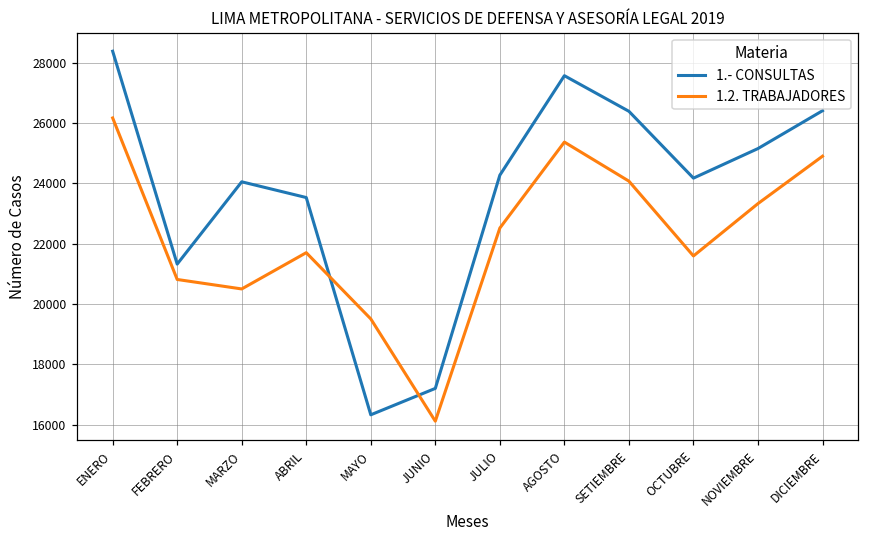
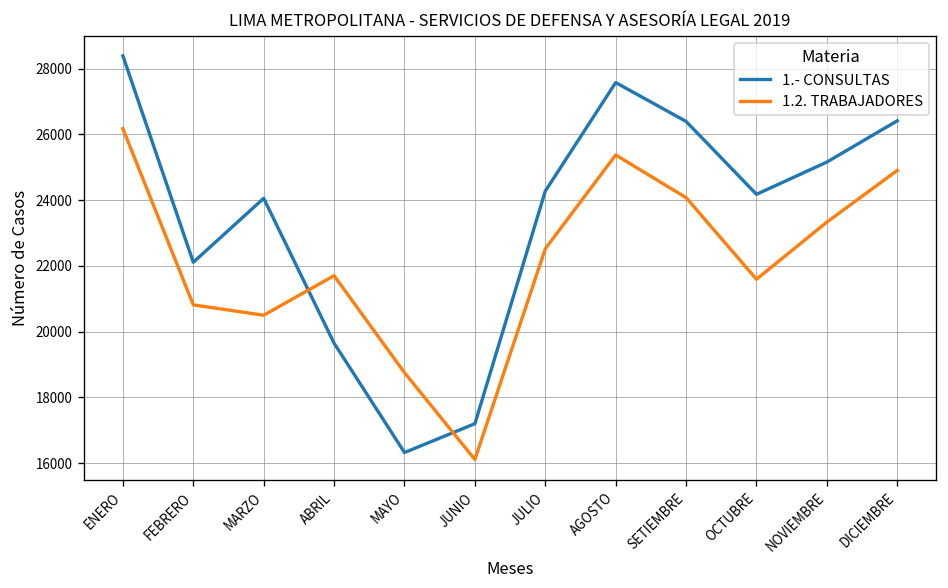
  {
    "1.- CONSULTAS": {
      "ENERO": 28400,
-     "FEBRERO": 21300,
+     "FEBRERO": 22100,
      "MARZO": 24100,
-     "ABRIL": 23500,
+     "ABRIL": 19600,
      "MAYO": 16300,
      "JUNIO": 17200,
      "JULIO": 24300,
      "AGOSTO": 27600,
      "SETIEMBRE": 26400,
      "OCTUBRE": 24200,
      "NOVIEMBRE": 25200,
      "DICIEMBRE": 26400
    },
    "1.2. TRABAJADORES": {
      "ENERO": 26200,
      "FEBRERO": 20800,
      "MARZO": 20500,
      "ABRIL": 21700,
-     "MAYO": 19500,
+     "MAYO": 18800,
      "JUNIO": 16100,
      "JULIO": 22500,
      "AGOSTO": 25400,
      "SETIEMBRE": 24100,
      "OCTUBRE": 21600,
      "NOVIEMBRE": 23300,
      "DICIEMBRE": 24900
    }
  }
